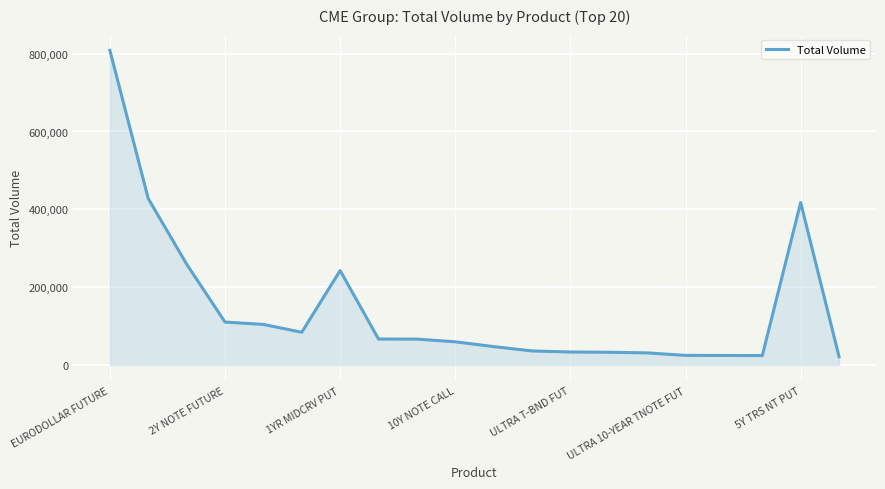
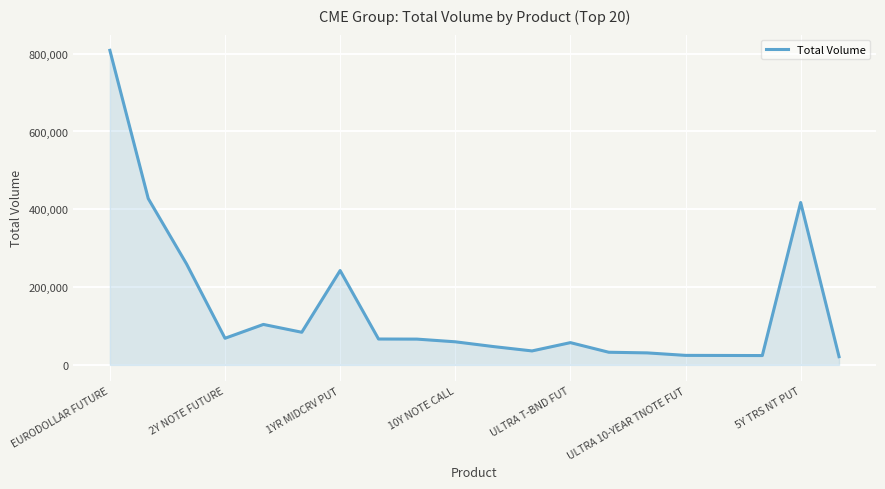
  {
    "EURODOLLAR FUTURE": "810,000",
-   "2Y NOTE FUTURE": "110,000",
+   "2Y NOTE FUTURE": "70,000",
    "1YR MIDCRV PUT": "240,000",
    "10Y NOTE CALL": "60,000",
-   "ULTRA T-BND FUT": "30,000",
+   "ULTRA T-BND FUT": "60,000",
    "ULTRA 10-YEAR TNOTE FUT": "20,000",
    "5Y TRS NT PUT": "420,000"
  }
